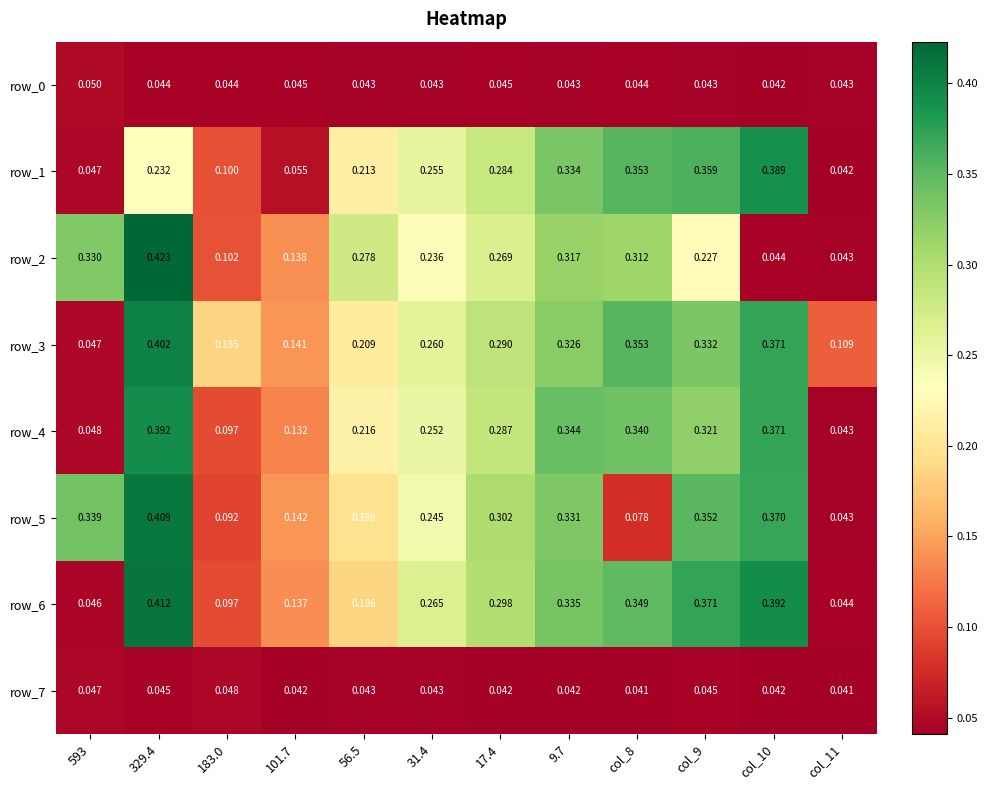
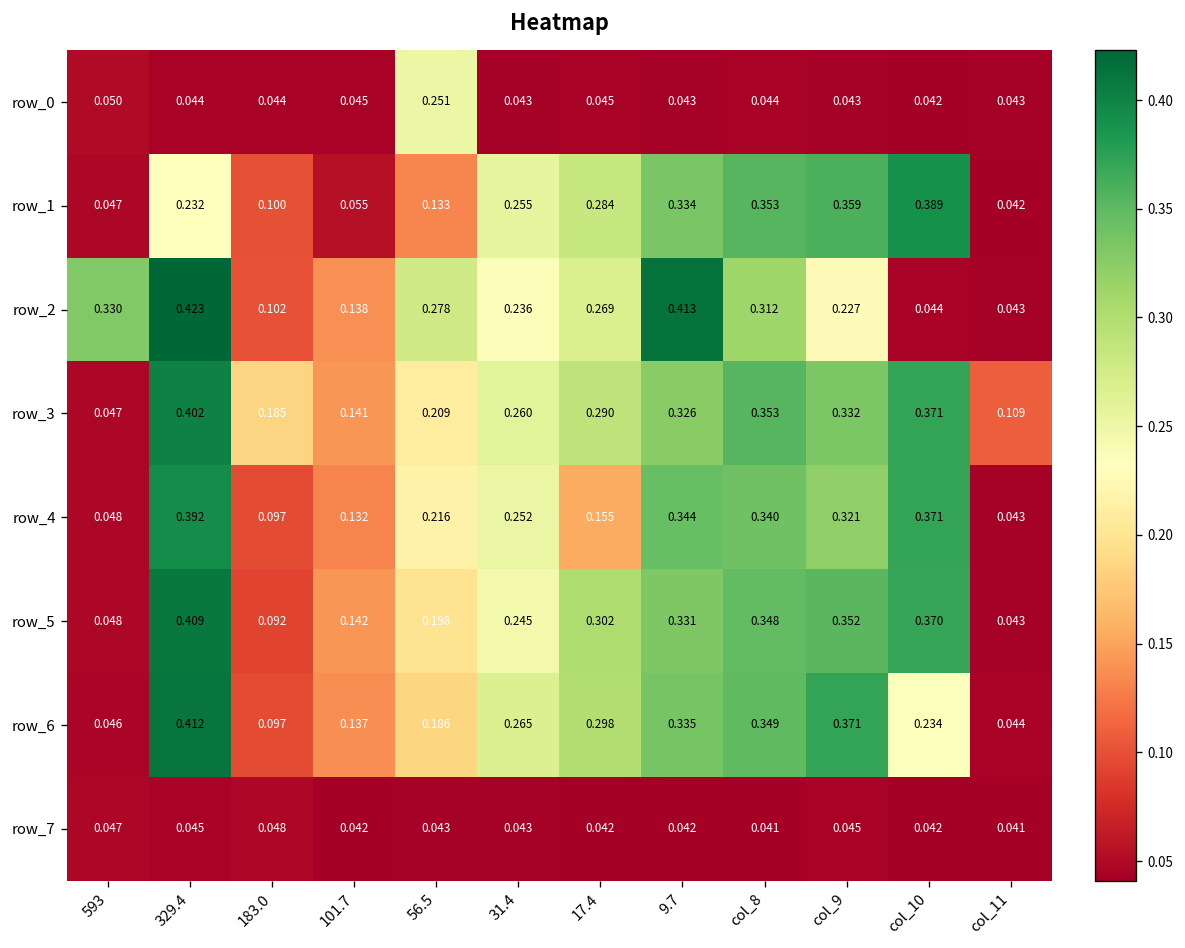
  {
    "row_0": {
      "593": 0.050,
      "329.4": 0.044,
      "183.0": 0.044,
      "101.7": 0.045,
-     "56.5": 0.043,
+     "56.5": 0.251,
      "31.4": 0.043,
      "17.4": 0.045,
      "9.7": 0.043,
      "col_8": 0.044,
      "col_9": 0.043,
      "col_10": 0.042,
      "col_11": 0.043
    },
    "row_1": {
      "593": 0.047,
      "329.4": 0.232,
      "183.0": 0.100,
      "101.7": 0.055,
-     "56.5": 0.213,
+     "56.5": 0.133,
      "31.4": 0.255,
      "17.4": 0.284,
      "9.7": 0.334,
      "col_8": 0.353,
      "col_9": 0.359,
      "col_10": 0.389,
      "col_11": 0.042
    },
    "row_2": {
      "593": 0.330,
      "329.4": 0.423,
      "183.0": 0.102,
      "101.7": 0.138,
      "56.5": 0.278,
      "31.4": 0.236,
      "17.4": 0.269,
-     "9.7": 0.317,
+     "9.7": 0.413,
      "col_8": 0.312,
      "col_9": 0.227,
      "col_10": 0.044,
      "col_11": 0.043
    },
    "row_3": {
      "593": 0.047,
      "329.4": 0.402,
      "183.0": 0.185,
      "101.7": 0.141,
      "56.5": 0.209,
      "31.4": 0.260,
      "17.4": 0.290,
      "9.7": 0.326,
      "col_8": 0.353,
      "col_9": 0.332,
      "col_10": 0.371,
      "col_11": 0.109
    },
    "row_4": {
      "593": 0.048,
      "329.4": 0.392,
      "183.0": 0.097,
      "101.7": 0.132,
      "56.5": 0.216,
      "31.4": 0.252,
-     "17.4": 0.287,
+     "17.4": 0.155,
      "9.7": 0.344,
      "col_8": 0.340,
      "col_9": 0.321,
      "col_10": 0.371,
      "col_11": 0.043
    },
    "row_5": {
-     "593": 0.339,
+     "593": 0.048,
      "329.4": 0.409,
      "183.0": 0.092,
      "101.7": 0.142,
      "56.5": 0.198,
      "31.4": 0.245,
      "17.4": 0.302,
      "9.7": 0.331,
-     "col_8": 0.078,
+     "col_8": 0.348,
      "col_9": 0.352,
      "col_10": 0.370,
      "col_11": 0.043
    },
    "row_6": {
      "593": 0.046,
      "329.4": 0.412,
      "183.0": 0.097,
      "101.7": 0.137,
      "56.5": 0.186,
      "31.4": 0.265,
      "17.4": 0.298,
      "9.7": 0.335,
      "col_8": 0.349,
      "col_9": 0.371,
-     "col_10": 0.392,
+     "col_10": 0.234,
      "col_11": 0.044
    },
    "row_7": {
      "593": 0.047,
      "329.4": 0.045,
      "183.0": 0.048,
      "101.7": 0.042,
      "56.5": 0.043,
      "31.4": 0.043,
      "17.4": 0.042,
      "9.7": 0.042,
      "col_8": 0.041,
      "col_9": 0.045,
      "col_10": 0.042,
      "col_11": 0.041
    }
  }
